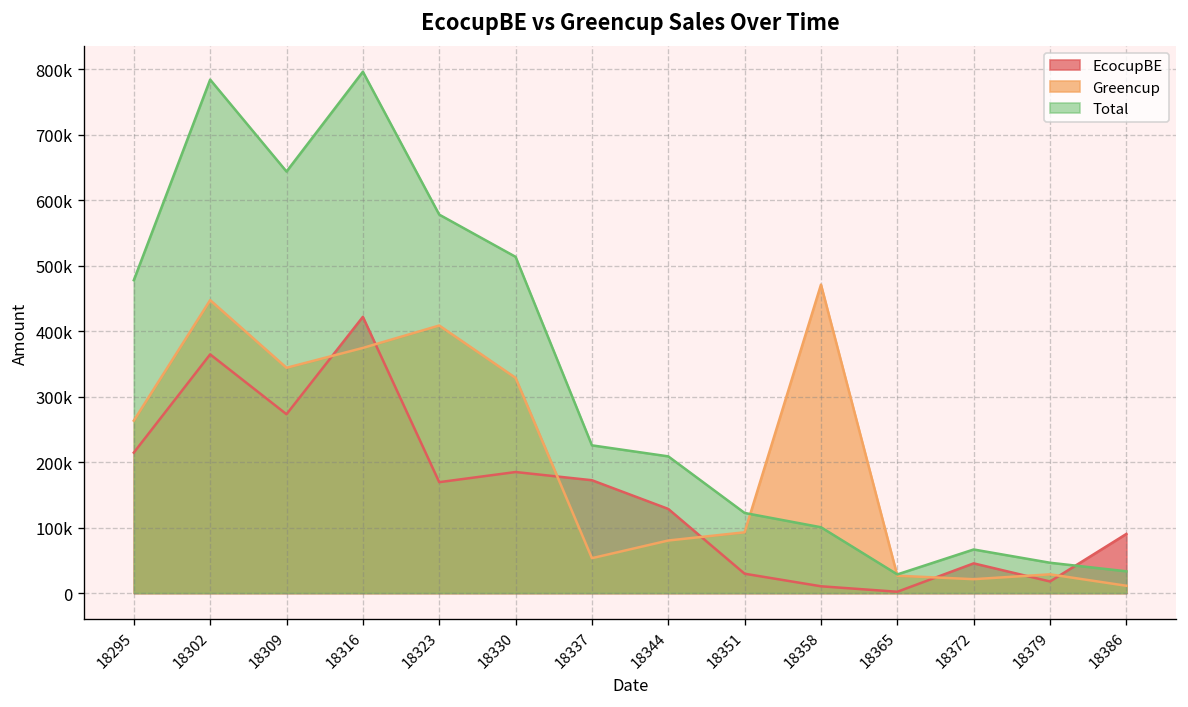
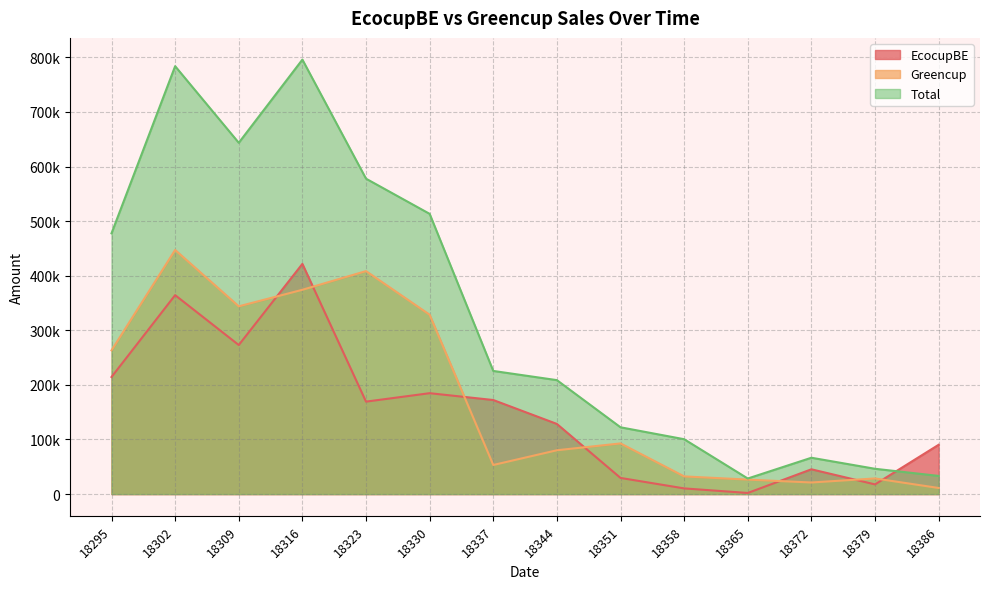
  {
    "EcocupBE": {
      "18295": 210000,
      "18302": 360000,
      "18309": 270000,
      "18316": 420000,
      "18323": 170000,
      "18330": 180000,
      "18337": 170000,
      "18344": 130000,
      "18351": 30000,
      "18358": 10000,
      "18365": 0,
      "18372": 50000,
      "18379": 20000,
      "18386": 90000
    },
    "Greencup": {
      "18295": 260000,
      "18302": 450000,
      "18309": 340000,
      "18316": 370000,
      "18323": 410000,
      "18330": 330000,
      "18337": 50000,
      "18344": 80000,
      "18351": 90000,
-     "18358": 470000,
+     "18358": 30000,
      "18372": 20000,
      "18379": 30000,
      "18386": 10000
    },
    "Total": {
      "18295": 480000,
      "18302": 780000,
      "18309": 640000,
      "18316": 800000,
      "18323": 580000,
      "18330": 510000,
      "18337": 230000,
      "18344": 210000,
      "18351": 120000,
      "18358": 100000,
      "18372": 70000,
      "18379": 50000,
      "18386": 30000
    }
  }
